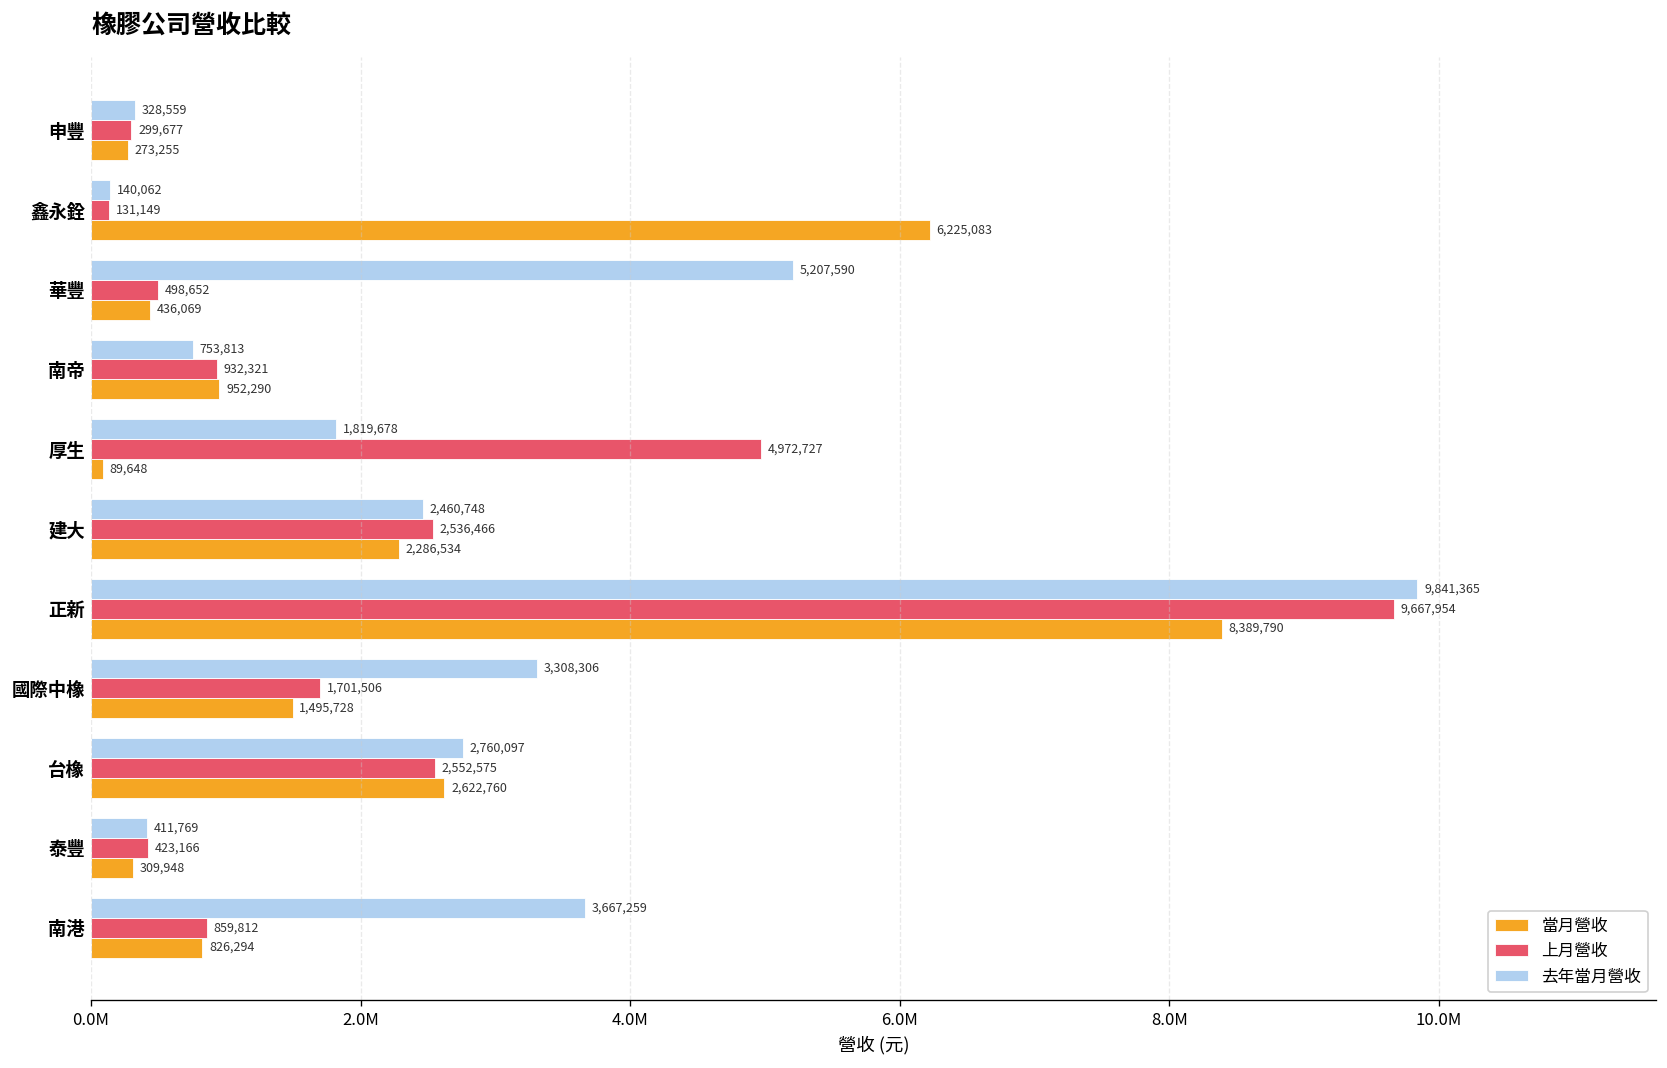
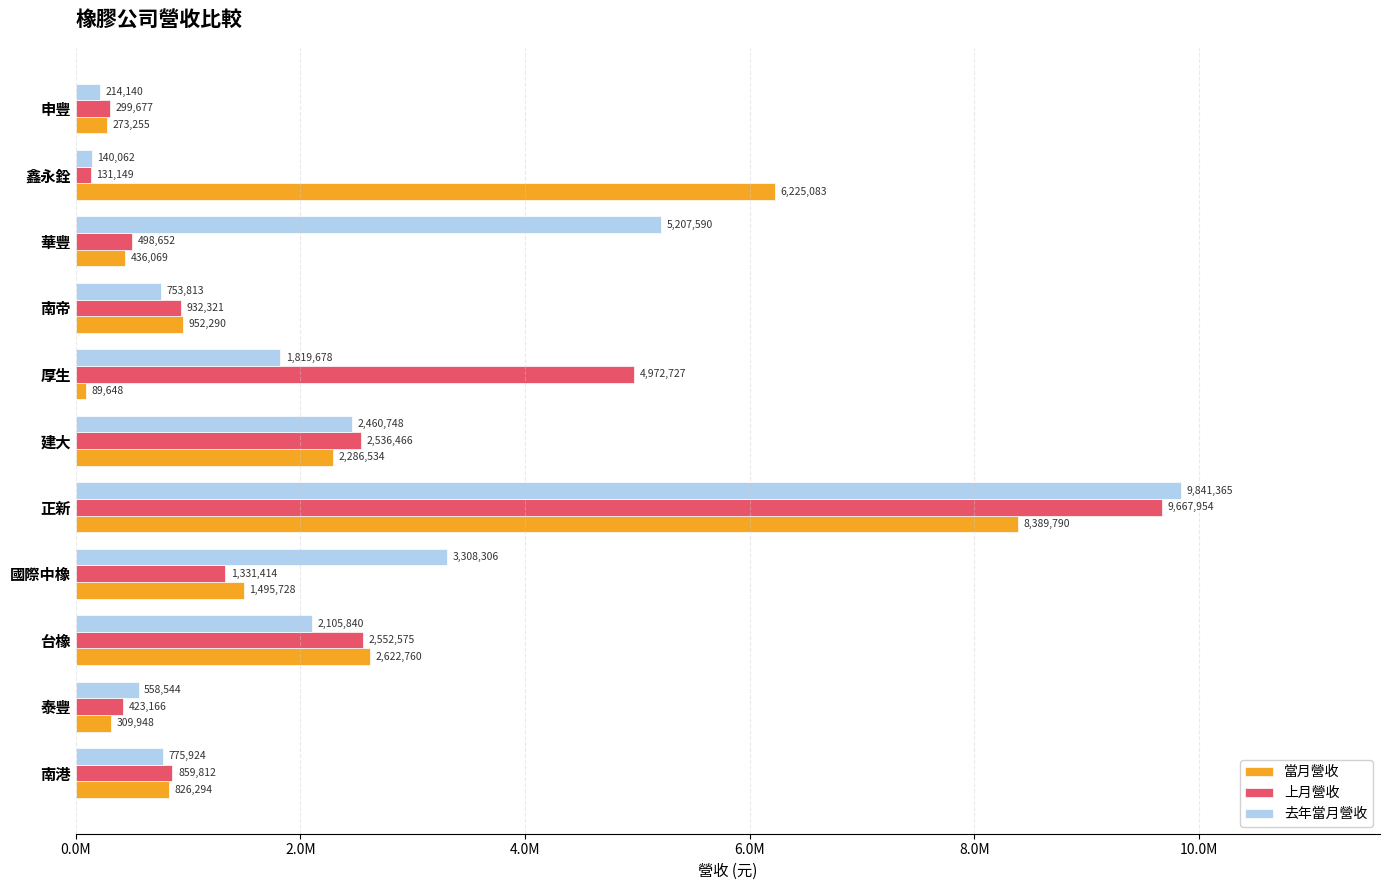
  {
    "當月營收": {
      "申豐": "273,255",
      "鑫永銓": "6,225,083",
      "華豐": "436,069",
      "南帝": "952,290",
      "厚生": "89,648",
      "建大": "2,286,534",
      "正新": "8,389,790",
      "國際中橡": "1,495,728",
      "台橡": "2,622,760",
      "泰豐": "309,948",
      "南港": "826,294"
    },
    "上月營收": {
      "申豐": "299,677",
      "鑫永銓": "131,149",
      "華豐": "498,652",
      "南帝": "932,321",
      "厚生": "4,972,727",
      "建大": "2,536,466",
      "正新": "9,667,954",
-     "國際中橡": "1,701,506",
+     "國際中橡": "1,331,414",
      "台橡": "2,552,575",
      "泰豐": "423,166",
      "南港": "859,812"
    },
    "去年當月營收": {
-     "申豐": "328,559",
+     "申豐": "214,140",
      "鑫永銓": "140,062",
      "華豐": "5,207,590",
      "南帝": "753,813",
      "厚生": "1,819,678",
      "建大": "2,460,748",
      "正新": "9,841,365",
      "國際中橡": "3,308,306",
-     "台橡": "2,760,097",
-     "泰豐": "411,769",
-     "南港": "3,667,259"
+     "台橡": "2,105,840",
+     "泰豐": "558,544",
+     "南港": "775,924"
    }
  }
